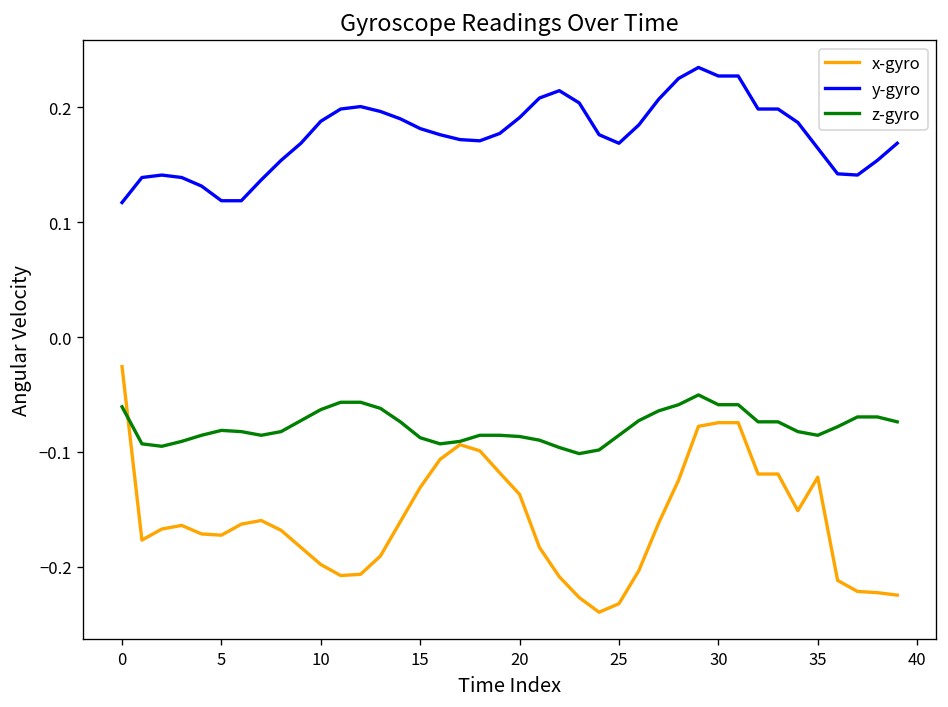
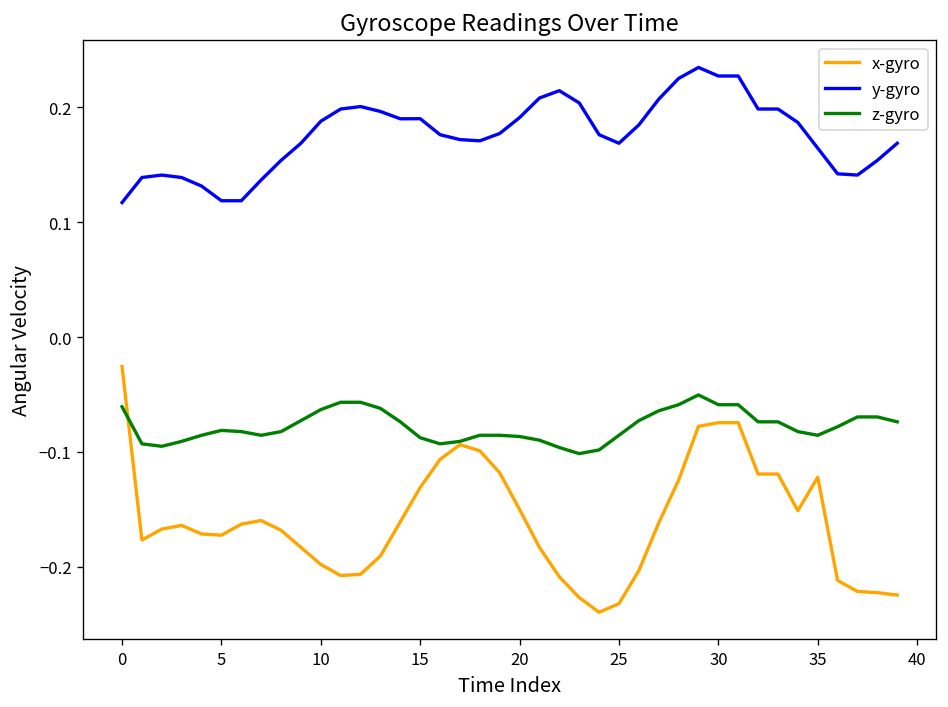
  {
    "x-gyro": {
      "0": -0.03,
      "5": -0.17,
      "10": -0.20,
      "15": -0.13,
-     "20": -0.14,
+     "20": -0.15,
      "25": -0.23,
      "30": -0.07,
      "35": -0.12
    },
    "y-gyro": {
      "0": 0.12,
      "5": 0.12,
      "10": 0.19,
-     "15": 0.18,
+     "15": 0.19,
      "20": 0.19,
      "25": 0.17,
      "30": 0.23,
      "35": 0.16
    },
    "z-gyro": {
      "0": -0.06,
      "5": -0.08,
      "10": -0.06,
      "15": -0.09,
      "20": -0.09,
      "25": -0.09,
      "30": -0.06,
      "35": -0.09
    }
  }
